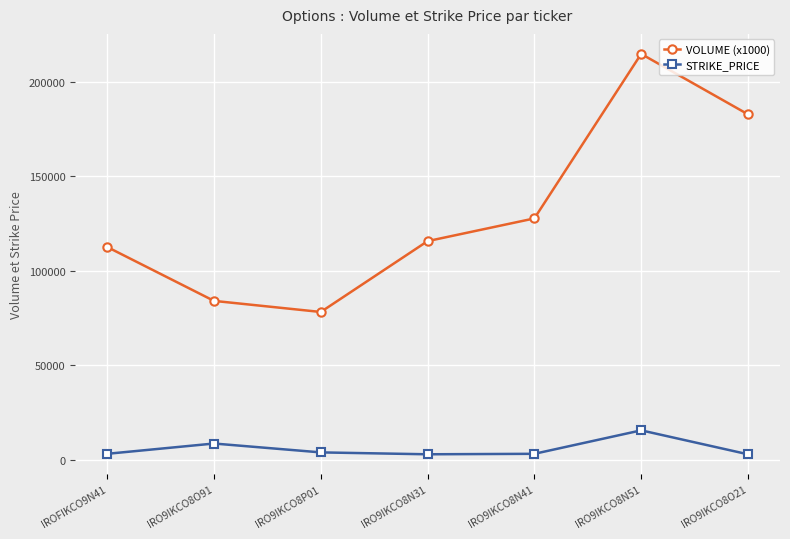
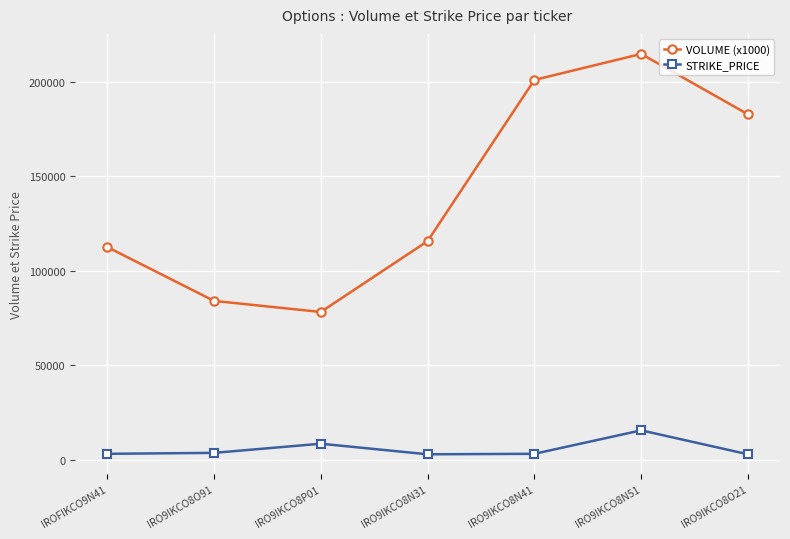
  {
    "VOLUME (x1000)": {
      "IROFIKCO9N41": 113000,
      "IRO9IKCO8O91": 84000,
      "IRO9IKCO8P01": 78000,
      "IRO9IKCO8N31": 116000,
-     "IRO9IKCO8N41": 128000,
+     "IRO9IKCO8N41": 201000,
      "IRO9IKCO8N51": 215000,
      "IRO9IKCO8O21": 183000
    },
    "STRIKE_PRICE": {
      "IROFIKCO9N41": 3000,
-     "IRO9IKCO8O91": 9000,
-     "IRO9IKCO8P01": 4000,
+     "IRO9IKCO8O91": 4000,
+     "IRO9IKCO8P01": 9000,
      "IRO9IKCO8N31": 3000,
      "IRO9IKCO8N41": 3000,
      "IRO9IKCO8N51": 16000,
      "IRO9IKCO8O21": 3000
    }
  }
